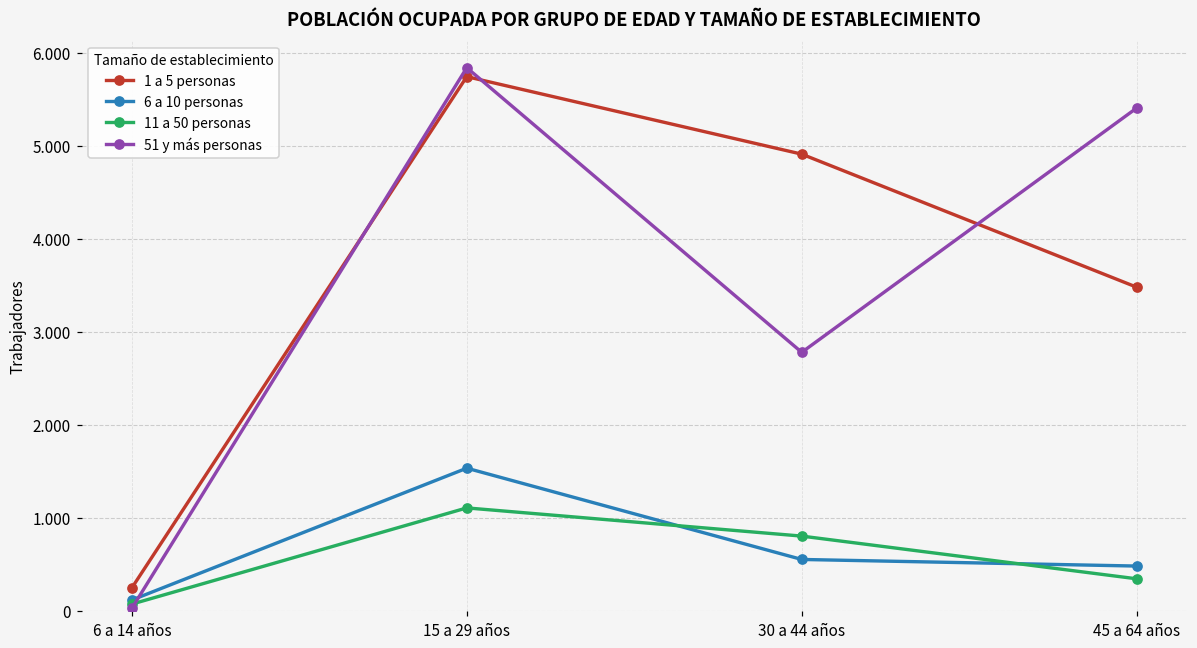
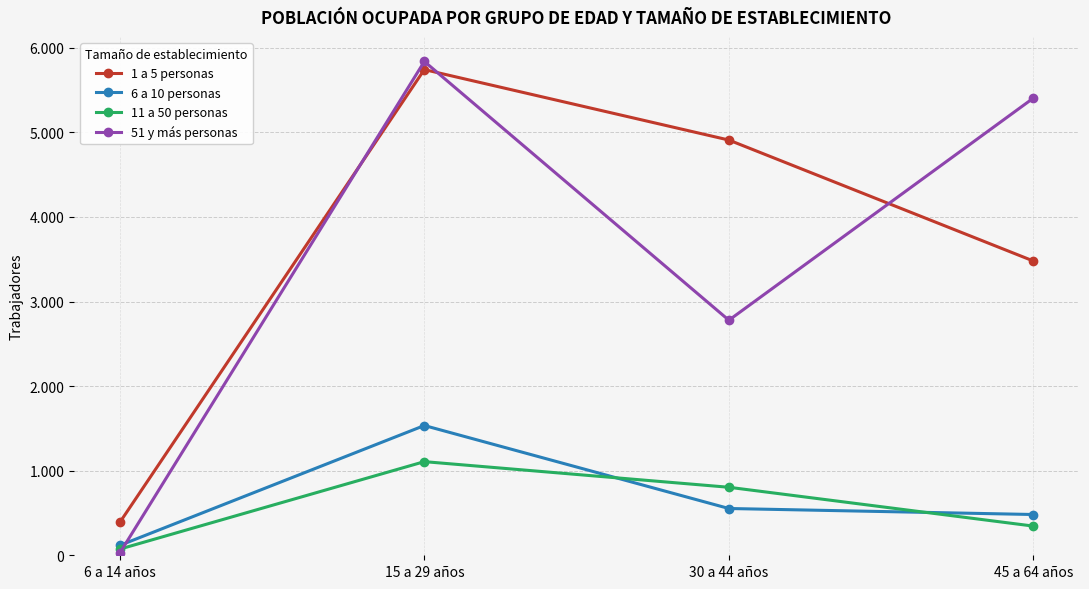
  {
    "1 a 5 personas": {
-     "6 a 14 años": 0.2,
+     "6 a 14 años": 0.4,
      "15 a 29 años": 5.7,
      "30 a 44 años": 4.9,
      "45 a 64 años": 3.5
    },
    "6 a 10 personas": {
      "6 a 14 años": 0.1,
      "15 a 29 años": 1.5,
      "30 a 44 años": 0.6,
      "45 a 64 años": 0.5
    },
    "11 a 50 personas": {
      "6 a 14 años": 0.1,
      "15 a 29 años": 1.1,
      "30 a 44 años": 0.8,
      "45 a 64 años": 0.3
    },
    "51 y más personas": {
      "6 a 14 años": 0.0,
      "15 a 29 años": 5.8,
      "30 a 44 años": 2.8,
      "45 a 64 años": 5.4
    }
  }
